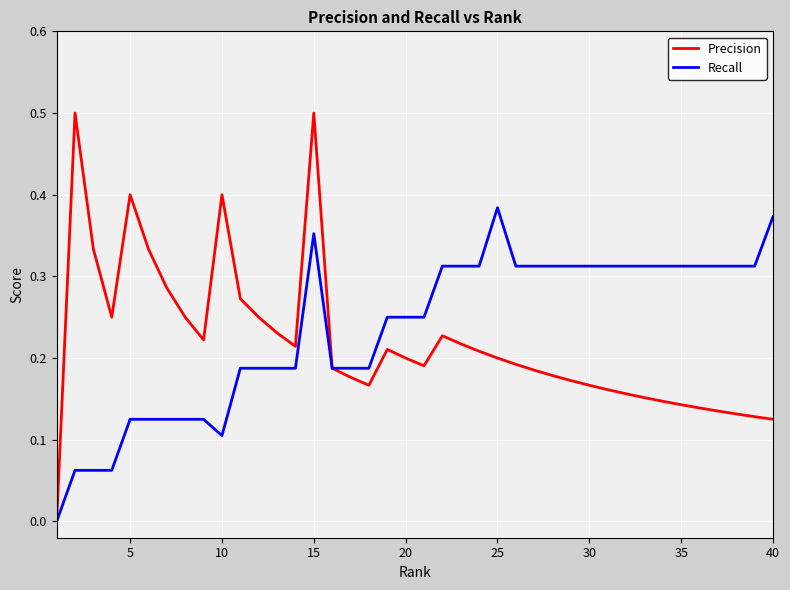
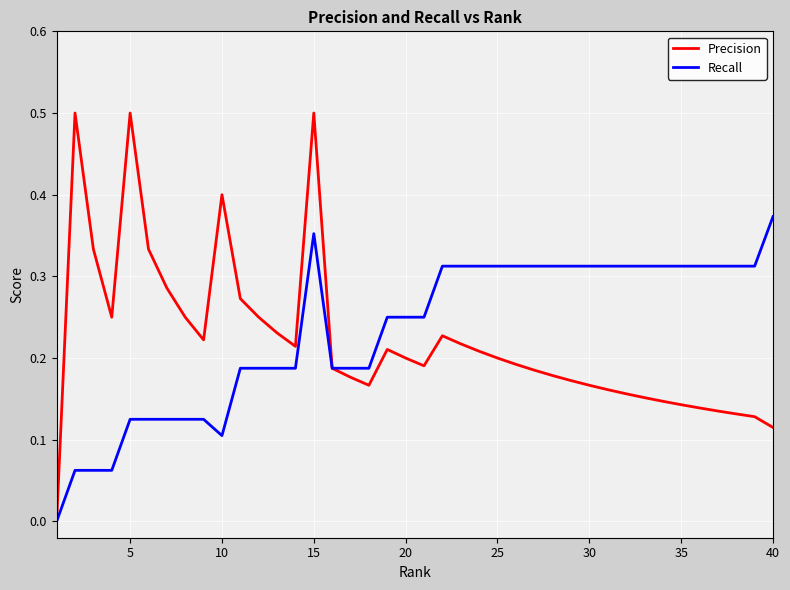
  {
    "Precision": {
-     "5": 0.4,
+     "5": 0.5,
      "10": 0.40,
      "15": 0.50,
      "20": 0.20,
      "25": 0.20,
      "30": 0.17,
      "35": 0.14,
-     "40": 0.13
+     "40": 0.12
    },
    "Recall": {
      "5": 0.13,
      "10": 0.11,
      "15": 0.35,
      "20": 0.25,
-     "25": 0.38,
+     "25": 0.31,
      "30": 0.31,
      "35": 0.31,
      "40": 0.37
    }
  }
